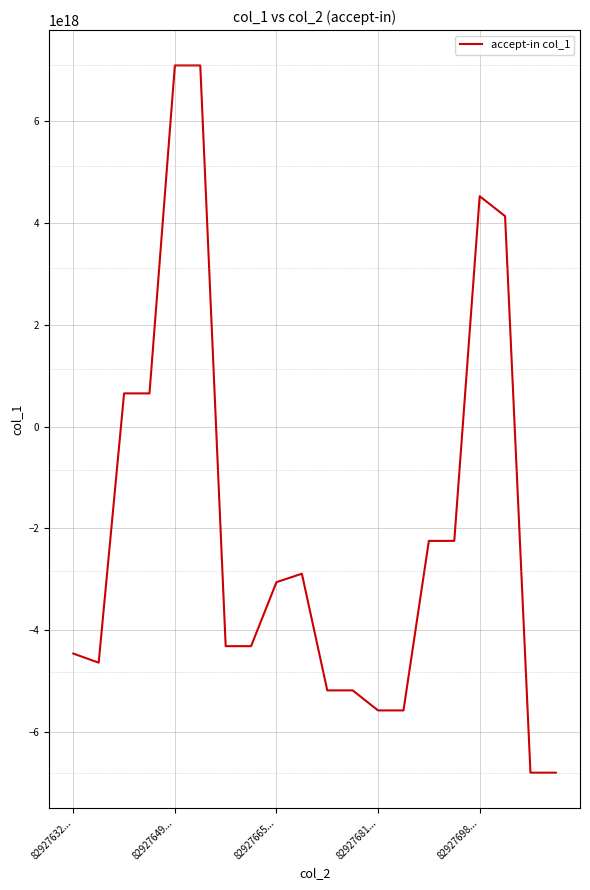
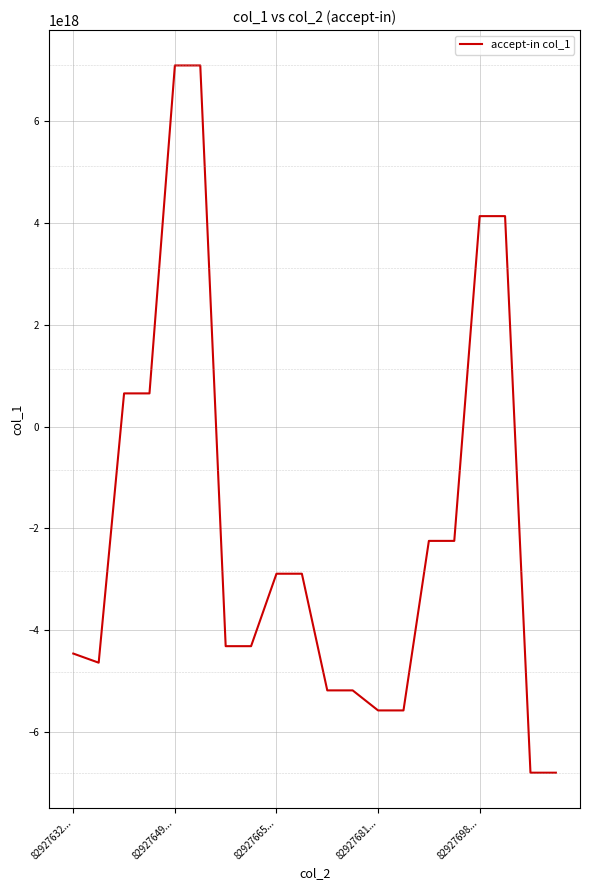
  {
    "82927632...": -4500000000000000000,
    "82927649...": 7100000000000000000,
-   "82927665...": -3100000000000000000,
+   "82927665...": -2900000000000000000,
    "82927681...": -5600000000000000000,
-   "82927698...": 4500000000000000000
+   "82927698...": 4100000000000000000
  }
